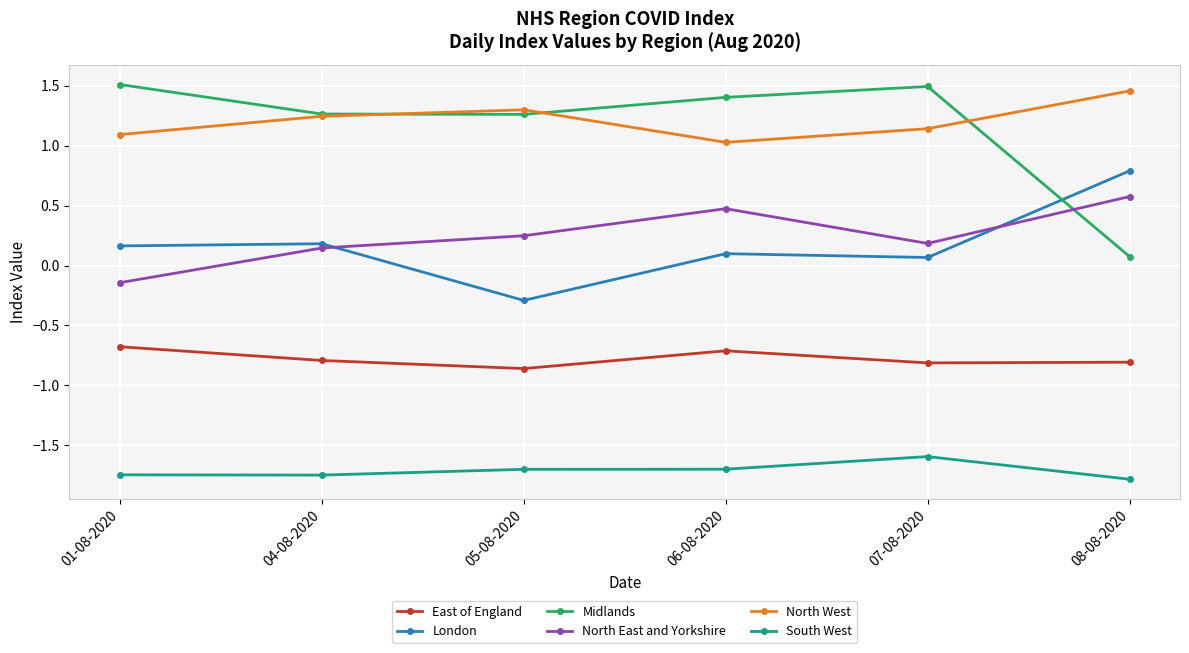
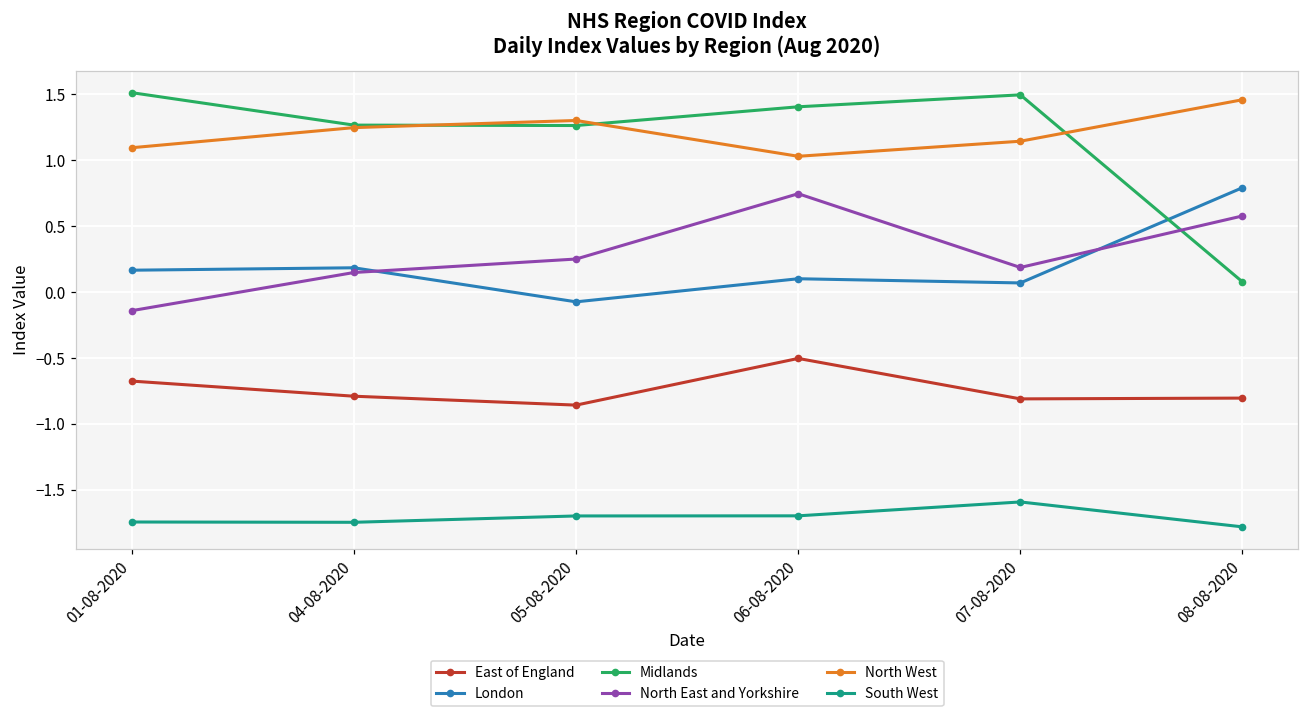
  {
    "East of England": {
      "01-08-2020": -0.68,
      "04-08-2020": -0.79,
      "05-08-2020": -0.86,
-     "06-08-2020": -0.71,
+     "06-08-2020": -0.51,
      "07-08-2020": -0.81,
      "08-08-2020": -0.81
    },
    "London": {
      "01-08-2020": 0.16,
      "04-08-2020": 0.18,
-     "05-08-2020": -0.29,
+     "05-08-2020": -0.08,
      "06-08-2020": 0.10,
      "07-08-2020": 0.07,
      "08-08-2020": 0.79
    },
    "North East and Yorkshire": {
      "01-08-2020": -0.14,
      "04-08-2020": 0.15,
      "05-08-2020": 0.25,
-     "06-08-2020": 0.47,
+     "06-08-2020": 0.74,
      "07-08-2020": 0.18,
      "08-08-2020": 0.57
    },
    "North West": {
      "01-08-2020": 1.09,
      "05-08-2020": 1.30,
      "06-08-2020": 1.03,
      "07-08-2020": 1.14,
      "08-08-2020": 1.46
    }
  }
